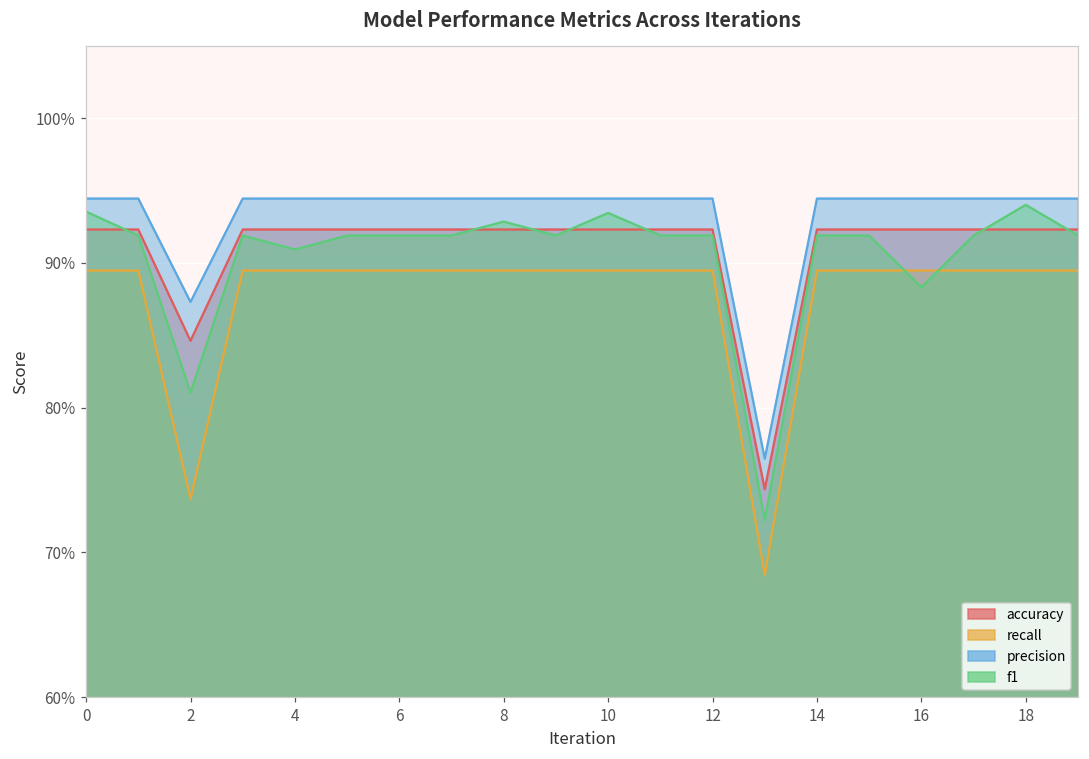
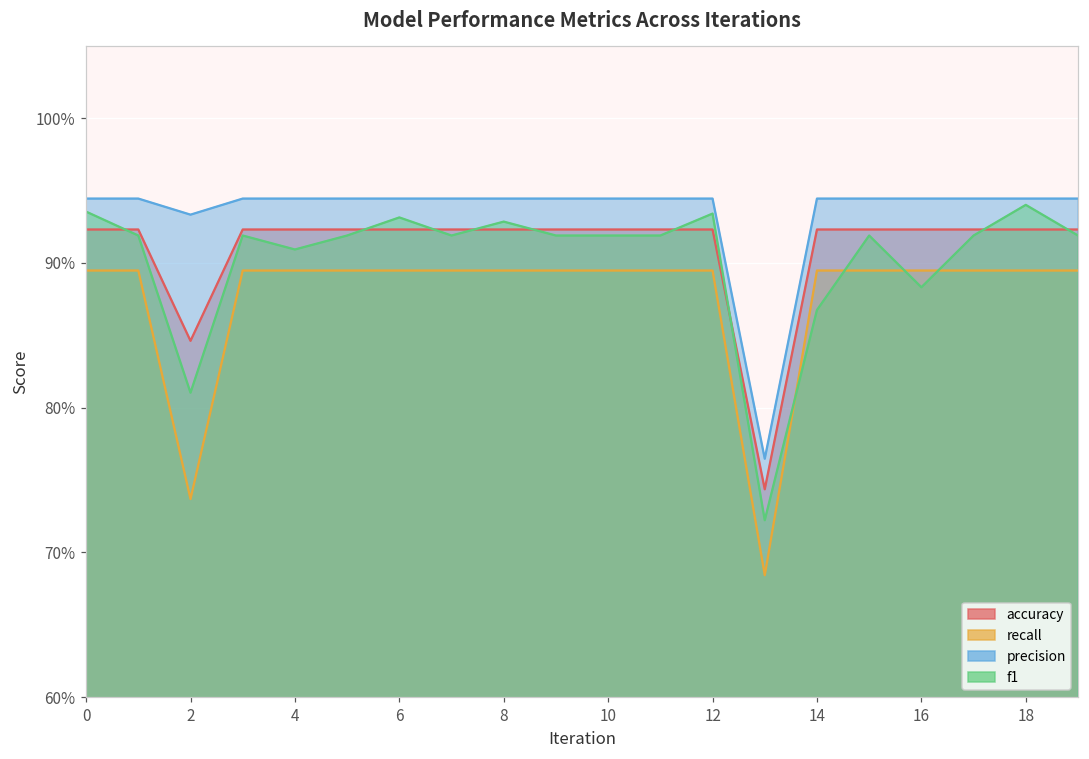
  {
    "precision": {
      "0": "94.4%",
-     "2": "87.3%",
+     "2": "93.3%",
      "4": "94.4%",
      "6": "94.4%",
      "8": "94.4%",
      "10": "94.4%",
      "12": "94.4%",
      "14": "94.4%",
      "16": "94.4%",
      "18": "94.4%"
    },
    "f1": {
      "0": "93.5%",
      "2": "81.0%",
      "4": "90.9%",
-     "6": "91.9%",
+     "6": "93.1%",
      "8": "92.9%",
-     "10": "93.5%",
-     "12": "91.9%",
-     "14": "91.9%",
+     "10": "91.9%",
+     "12": "93.4%",
+     "14": "86.7%",
      "16": "88.3%",
      "18": "94.0%"
    }
  }
